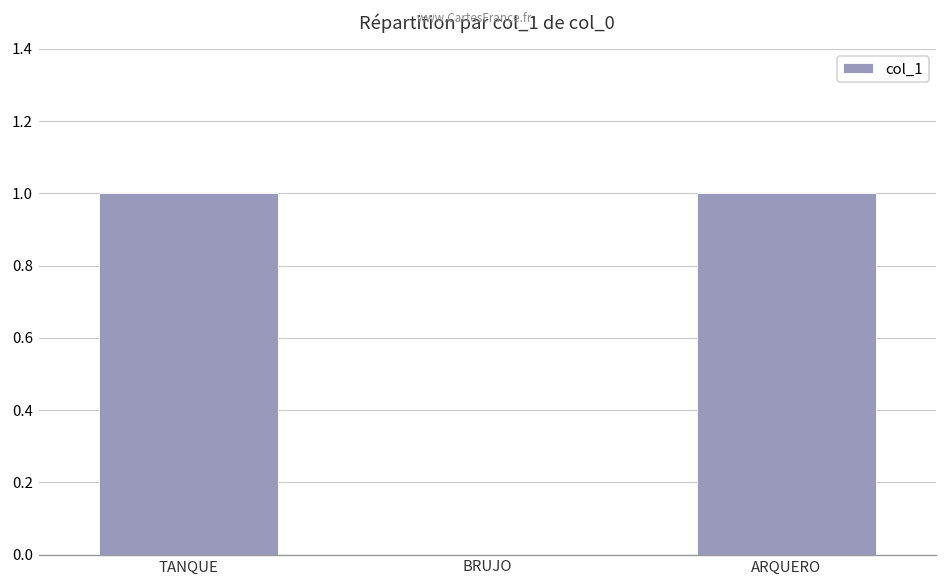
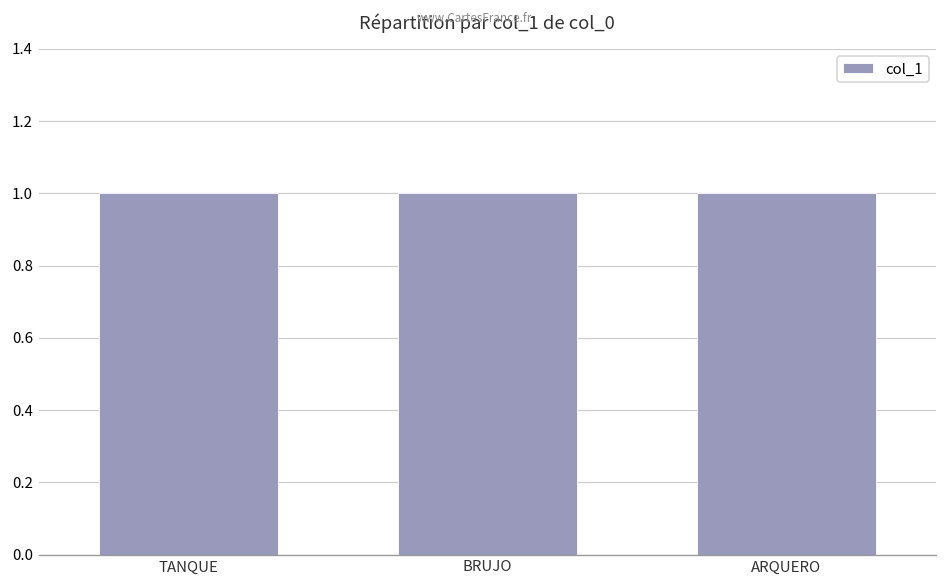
  {
    "TANQUE": 1,
-   "BRUJO": 0,
+   "BRUJO": 1,
    "ARQUERO": 1
  }
